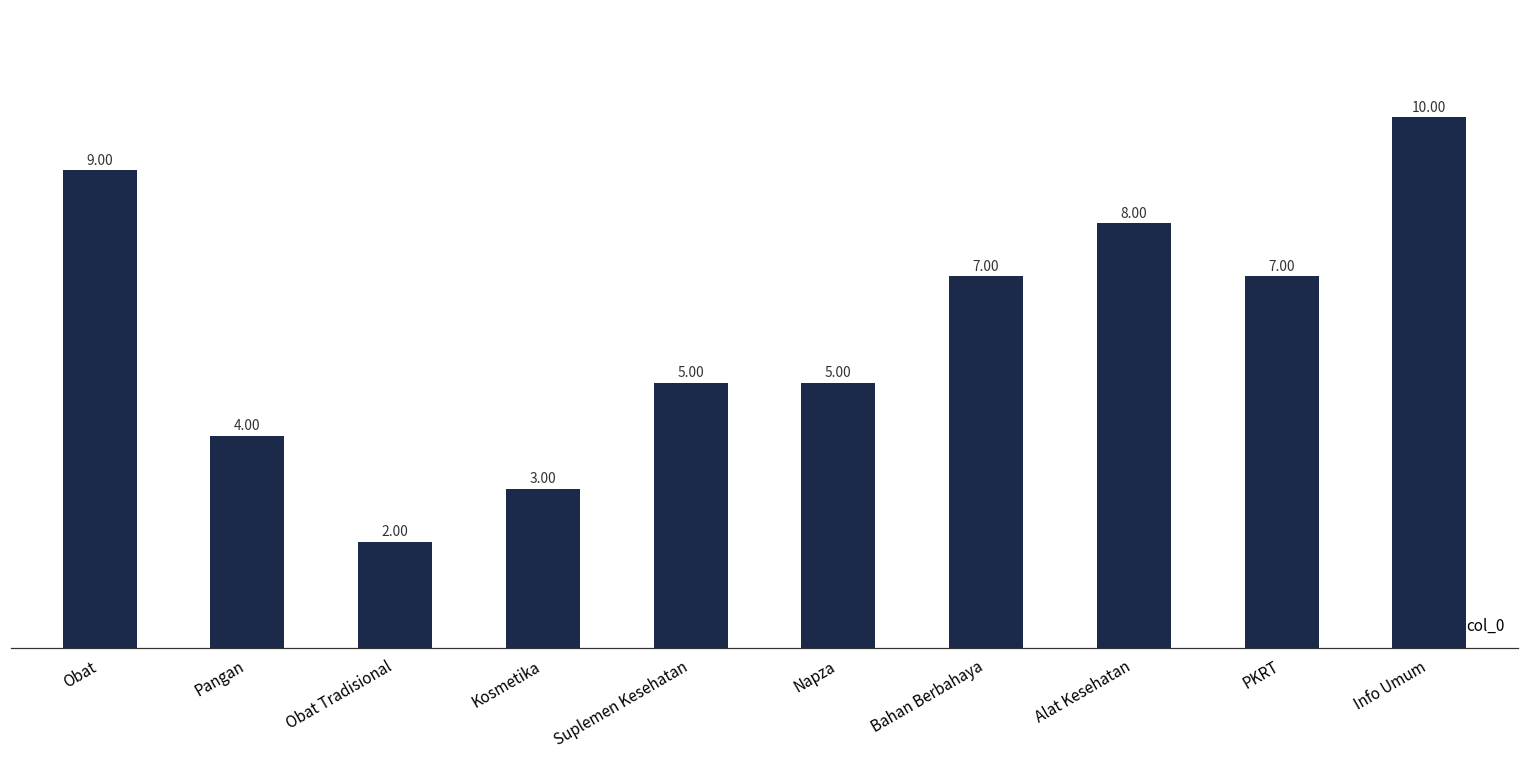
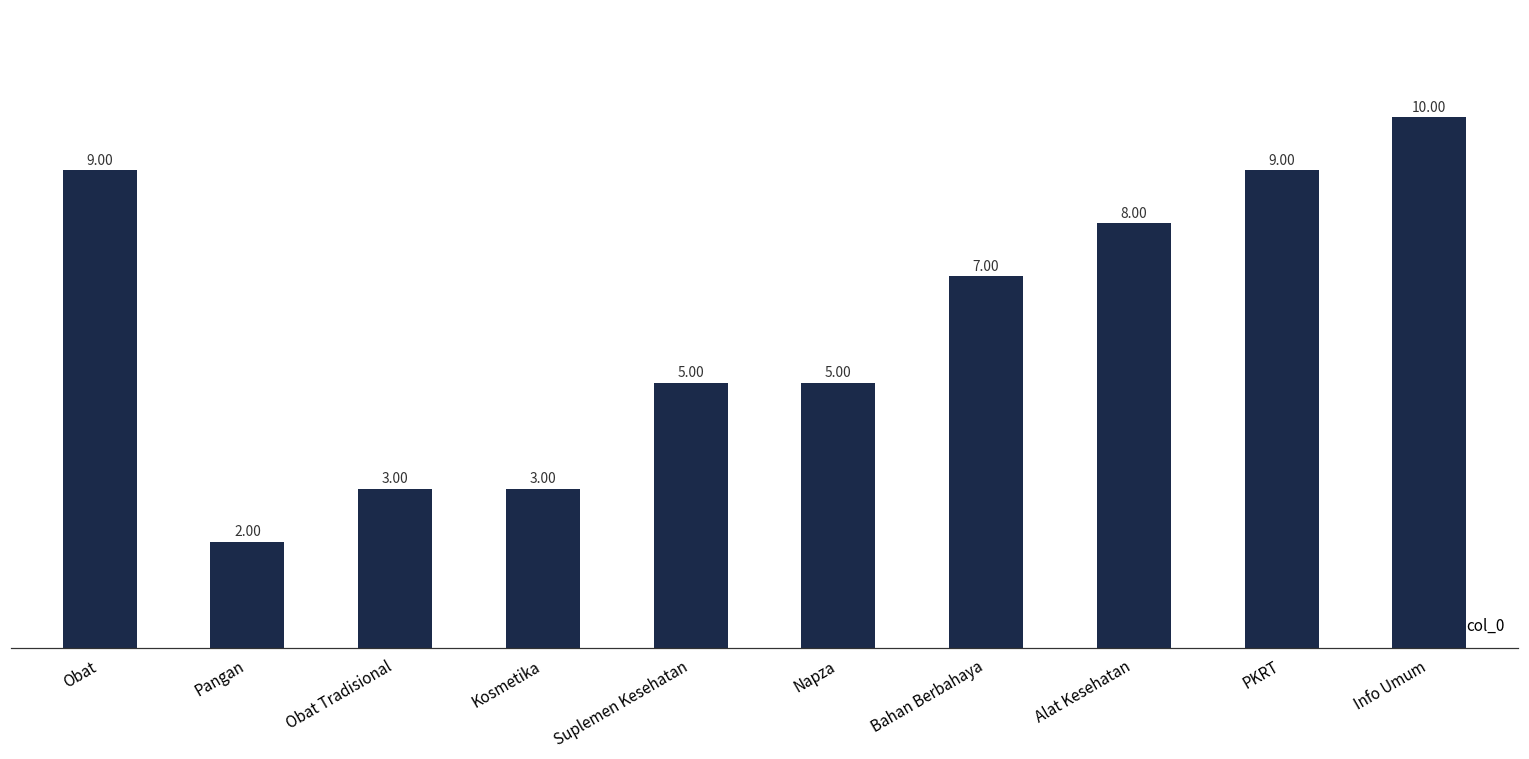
  {
    "Obat": 9.00,
-   "Pangan": 4.00,
-   "Obat Tradisional": 2.00,
+   "Pangan": 2.00,
+   "Obat Tradisional": 3.00,
    "Kosmetika": 3.00,
    "Suplemen Kesehatan": 5.00,
    "Napza": 5.00,
    "Bahan Berbahaya": 7.00,
    "Alat Kesehatan": 8.00,
-   "PKRT": 7.00,
+   "PKRT": 9.00,
    "Info Umum": 10.00
  }
